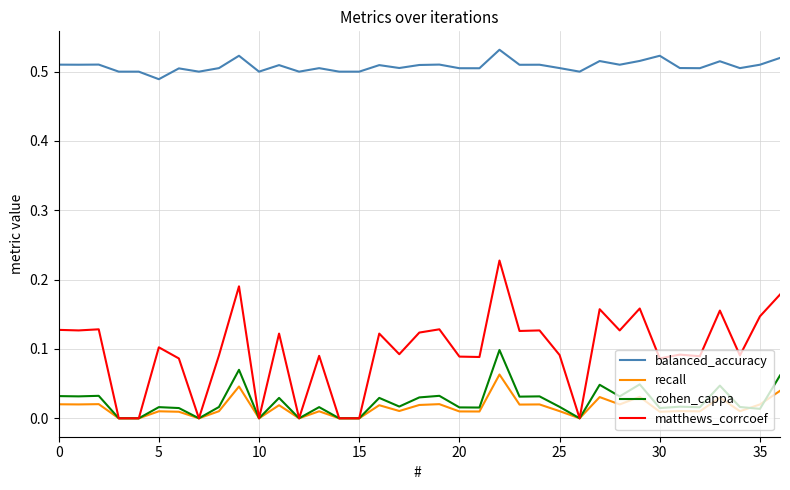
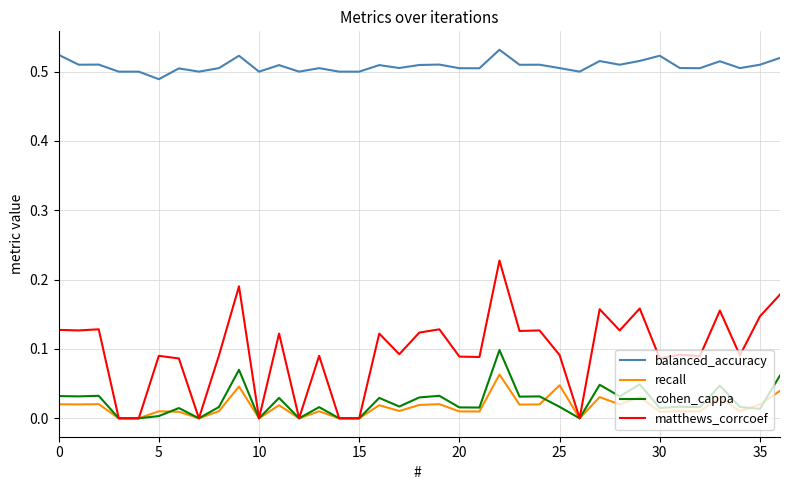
  {
    "balanced_accuracy": {
-     "0": 0.51,
+     "0": 0.52,
      "5": 0.49,
      "10": 0.50,
      "15": 0.50,
      "20": 0.50,
      "25": 0.51,
      "30": 0.52,
      "35": 0.51
    },
    "recall": {
      "0": 0.02,
      "5": 0.01,
      "20": 0.01,
-     "25": 0.01
+     "25": 0.05
    },
    "cohen_cappa": {
      "0": 0.03,
-     "5": 0.02,
+     "5": 0.00,
      "20": 0.02,
      "25": 0.02
    },
    "matthews_corrcoef": {
      "0": 0.13,
-     "5": 0.10,
+     "5": 0.09,
      "20": 0.09,
      "25": 0.09,
      "35": 0.15
    }
  }
